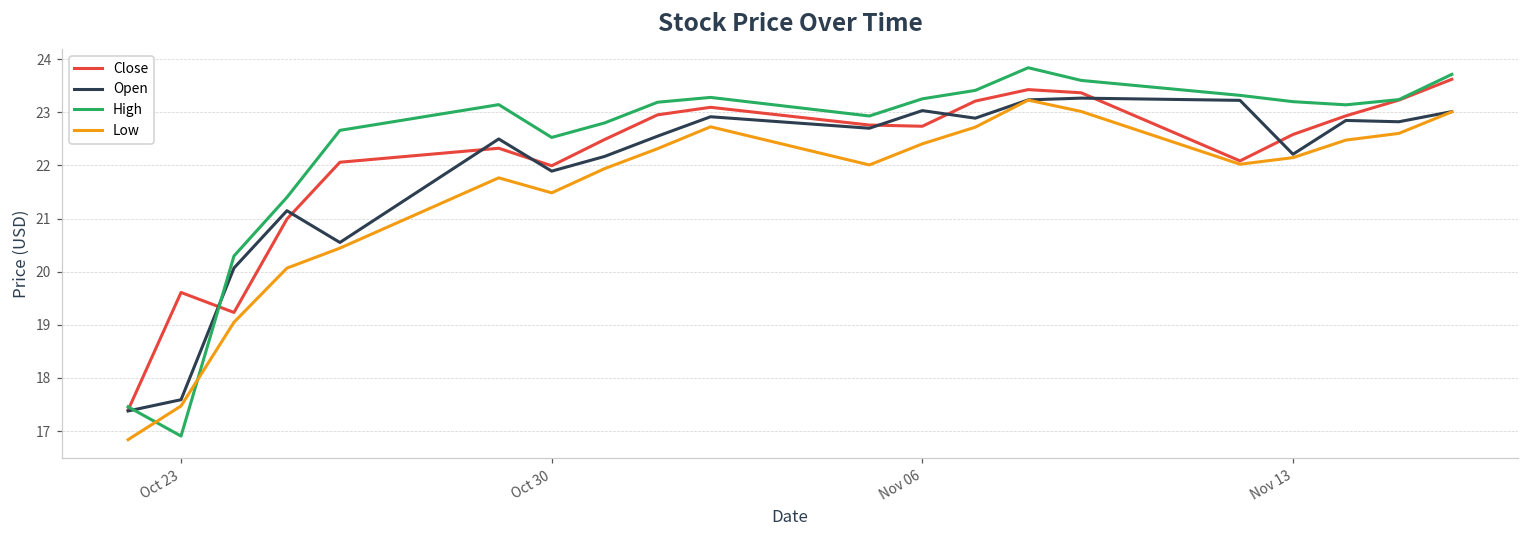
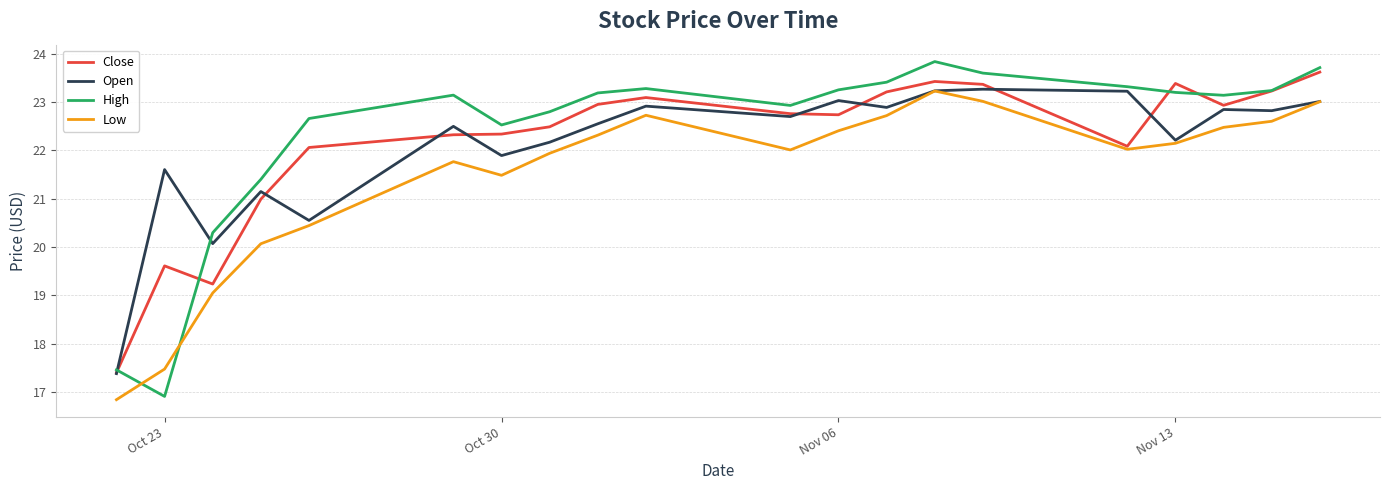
  {
    "Close": {
      "Oct 23": 19.6,
-     "Oct 30": 22.0,
+     "Oct 30": 22.3,
      "Nov 06": 22.7,
-     "Nov 13": 22.6
+     "Nov 13": 23.4
    },
    "Open": {
-     "Oct 23": 17.6,
+     "Oct 23": 21.6,
      "Oct 30": 21.9,
      "Nov 06": 23.0,
      "Nov 13": 22.2
    },
    "High": {
      "Oct 23": 16.9,
      "Oct 30": 22.5,
      "Nov 06": 23.3,
      "Nov 13": 23.2
    },
    "Low": {
      "Oct 23": 17.5,
      "Oct 30": 21.5,
      "Nov 06": 22.4,
      "Nov 13": 22.1
    }
  }
